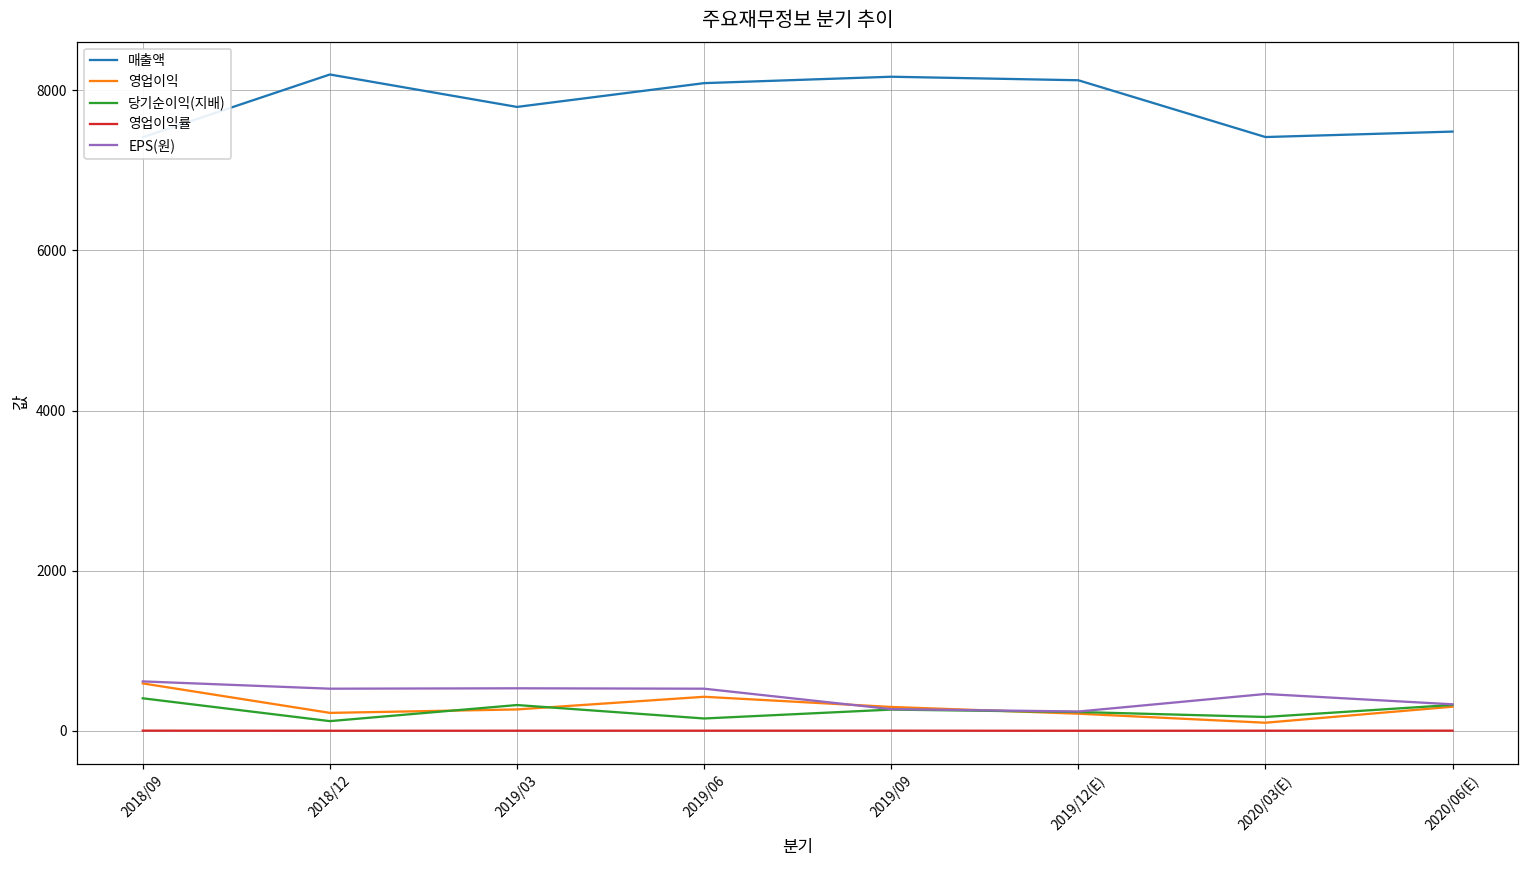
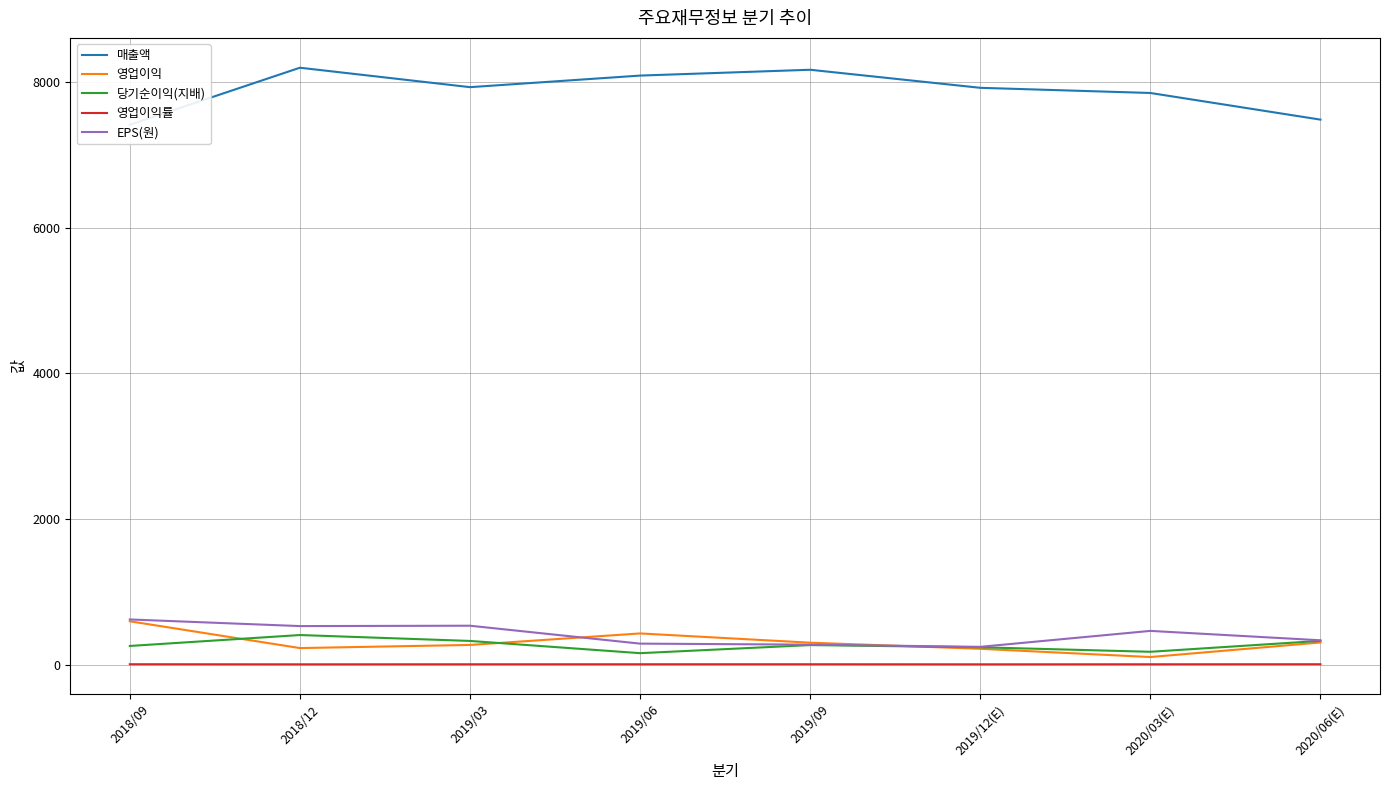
  {
    "매출액": {
      "2018/12": 8200,
-     "2019/03": 7800,
+     "2019/03": 7900,
      "2019/06": 8100,
      "2019/09": 8200,
-     "2019/12(E)": 8100,
-     "2020/03(E)": 7400,
+     "2019/12(E)": 7900,
+     "2020/03(E)": 7900,
      "2020/06(E)": 7500
    },
    "영업이익": {
      "2018/12": 200,
      "2019/03": 300,
      "2019/06": 400,
      "2020/03(E)": 100
    },
    "당기순이익(지배)": {
-     "2018/09": 400,
-     "2018/12": 100,
+     "2018/09": 300,
+     "2018/12": 400,
      "2019/03": 300,
      "2019/06": 200,
      "2020/03(E)": 200
    },
    "영업이익률": {
      "2018/09": 0,
      "2018/12": 0,
      "2019/03": 0,
      "2019/06": 0,
      "2019/09": 0,
      "2019/12(E)": 0,
      "2020/03(E)": 0,
      "2020/06(E)": 0
    },
    "EPS(원)": {
      "2018/12": 500,
      "2019/03": 500,
-     "2019/06": 500,
+     "2019/06": 300,
      "2020/03(E)": 500
    }
  }
